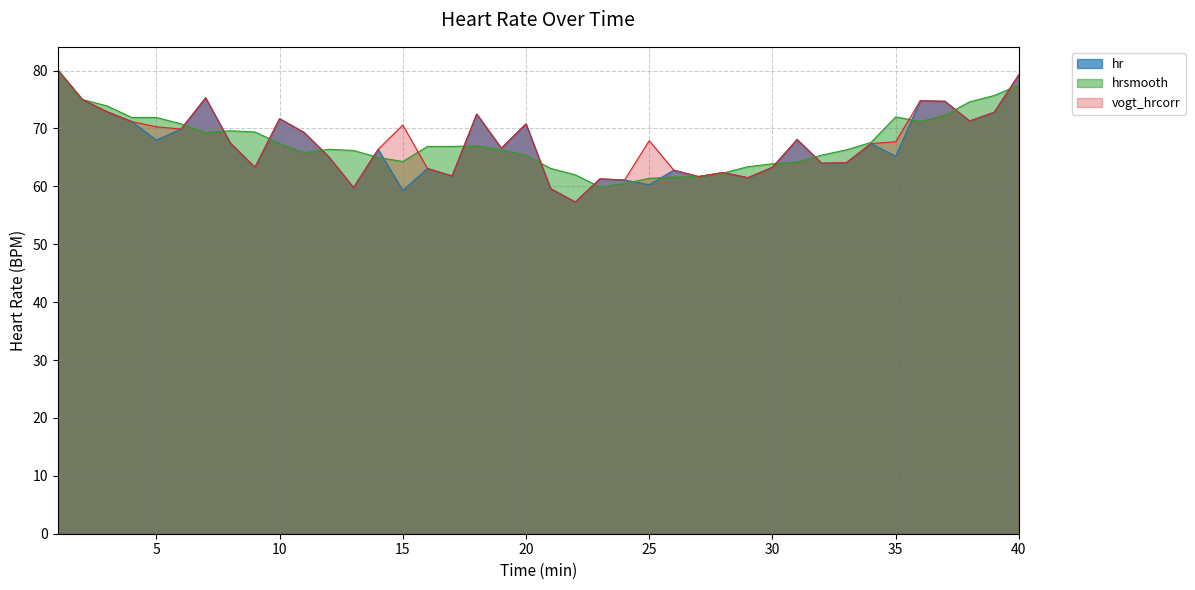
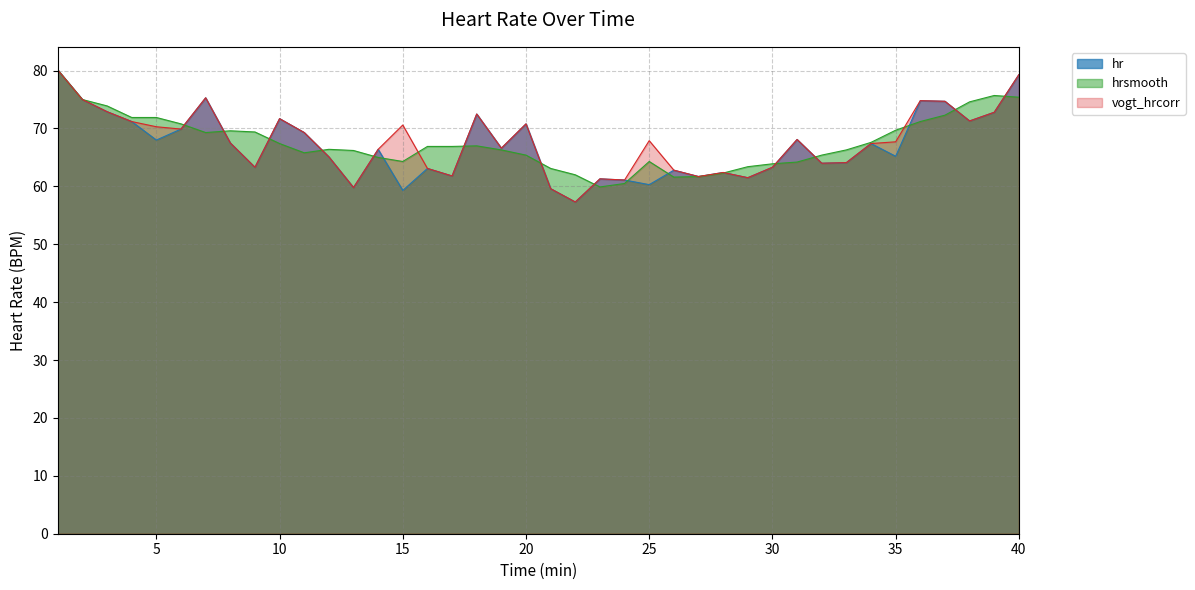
  {
    "hr": {
      "5": 68,
      "15": 59,
      "25": 60,
      "35": 65
    },
    "hrsmooth": {
      "5": 72,
      "10": 67,
      "15": 64,
      "20": 65,
-     "25": 61,
+     "25": 64,
      "30": 64,
-     "35": 72,
-     "40": 78
+     "35": 70,
+     "40": 75
    },
    "vogt_hrcorr": {
      "5": 70,
      "15": 71,
      "25": 68,
      "35": 68
    }
  }
